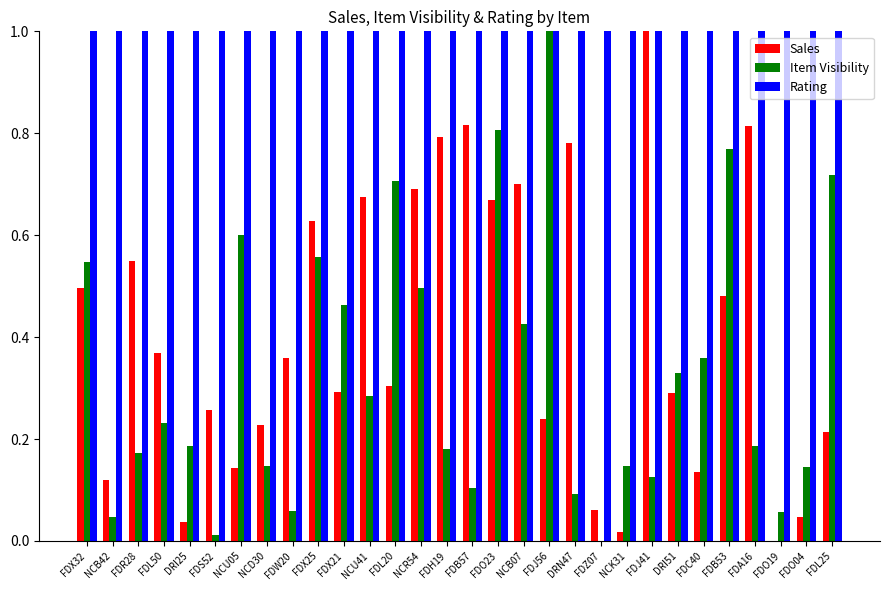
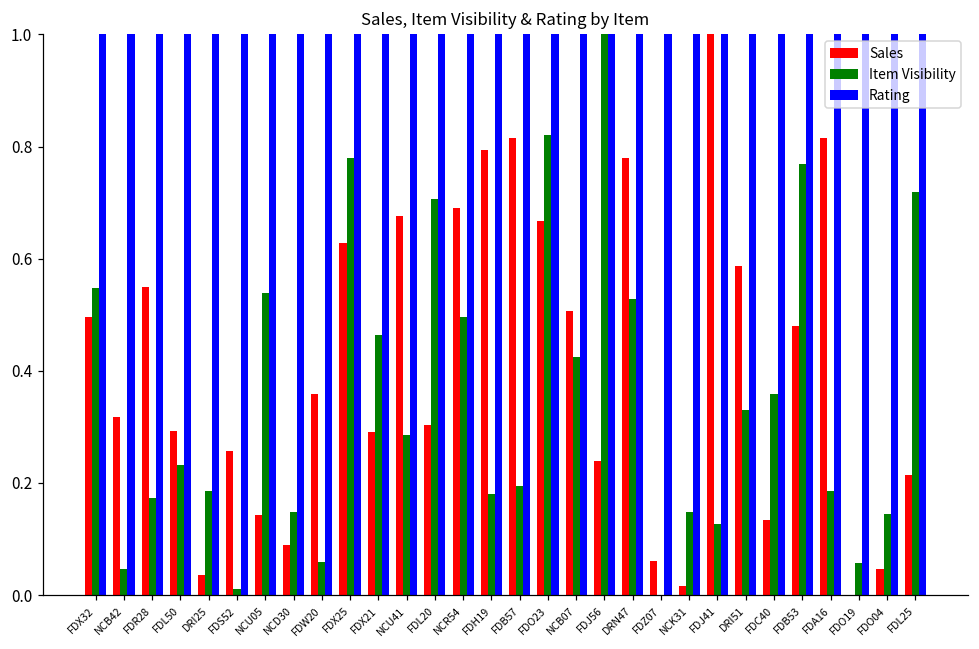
  {
    "Sales": {
      "FDX32": 0.50,
-     "NCB42": 0.12,
+     "NCB42": 0.32,
      "FDR28": 0.55,
-     "FDL50": 0.37,
+     "FDL50": 0.29,
      "DRI25": 0.04,
      "FDS52": 0.26,
      "NCU05": 0.14,
-     "NCD30": 0.23,
+     "NCD30": 0.09,
      "FDW20": 0.36,
      "FDX25": 0.63,
      "FDX21": 0.29,
      "NCU41": 0.68,
      "FDL20": 0.30,
      "NCR54": 0.69,
      "FDH19": 0.79,
      "FDB57": 0.82,
      "FDO23": 0.67,
-     "NCB07": 0.70,
+     "NCB07": 0.51,
      "FDJ56": 0.24,
      "DRN47": 0.78,
      "FDZ07": 0.06,
      "NCK31": 0.02,
      "FDJ41": 1.00,
-     "DRI51": 0.29,
+     "DRI51": 0.59,
      "FDC40": 0.13,
      "FDB53": 0.48,
      "FDA16": 0.81,
      "FDO19": 0.00,
      "FDO04": 0.05,
      "FDL25": 0.21
    },
    "Item Visibility": {
      "FDX32": 0.55,
      "NCB42": 0.05,
      "FDR28": 0.17,
      "FDL50": 0.23,
      "DRI25": 0.19,
      "FDS52": 0.01,
-     "NCU05": 0.60,
+     "NCU05": 0.54,
      "NCD30": 0.15,
      "FDW20": 0.06,
-     "FDX25": 0.56,
+     "FDX25": 0.78,
      "FDX21": 0.46,
      "NCU41": 0.29,
      "FDL20": 0.71,
      "NCR54": 0.50,
      "FDH19": 0.18,
-     "FDB57": 0.10,
-     "FDO23": 0.81,
+     "FDB57": 0.19,
+     "FDO23": 0.82,
      "NCB07": 0.43,
      "FDJ56": 1.00,
-     "DRN47": 0.09,
+     "DRN47": 0.53,
      "FDZ07": 0.00,
      "NCK31": 0.15,
      "FDJ41": 0.13,
      "DRI51": 0.33,
      "FDC40": 0.36,
      "FDB53": 0.77,
      "FDA16": 0.19,
      "FDO19": 0.06,
      "FDO04": 0.15,
      "FDL25": 0.72
    }
  }
